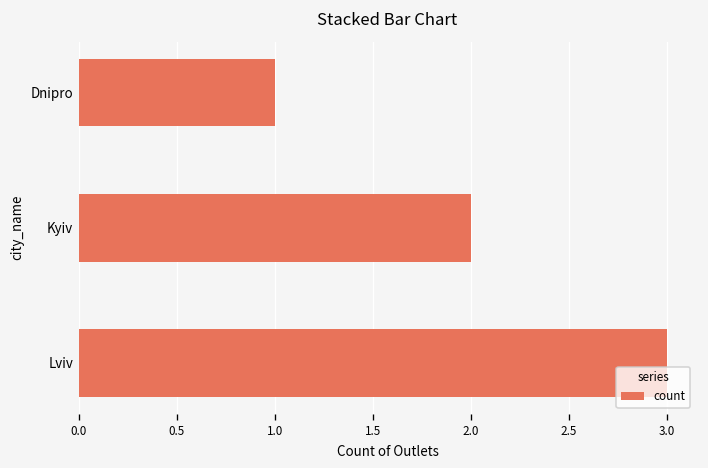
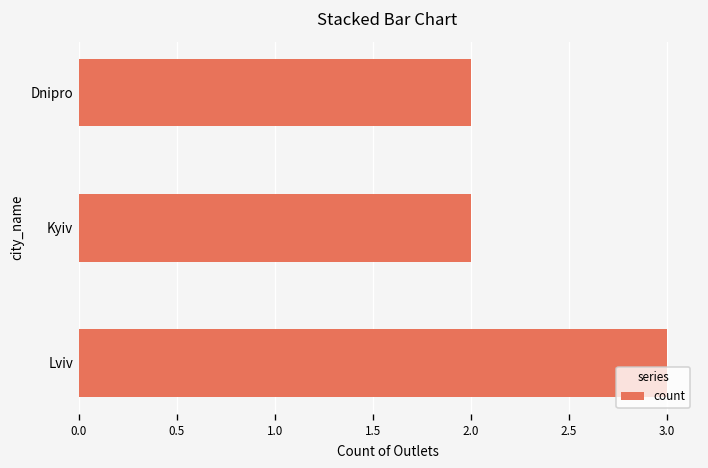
  {
-   "Dnipro": 1,
+   "Dnipro": 2,
    "Kyiv": 2,
    "Lviv": 3
  }
